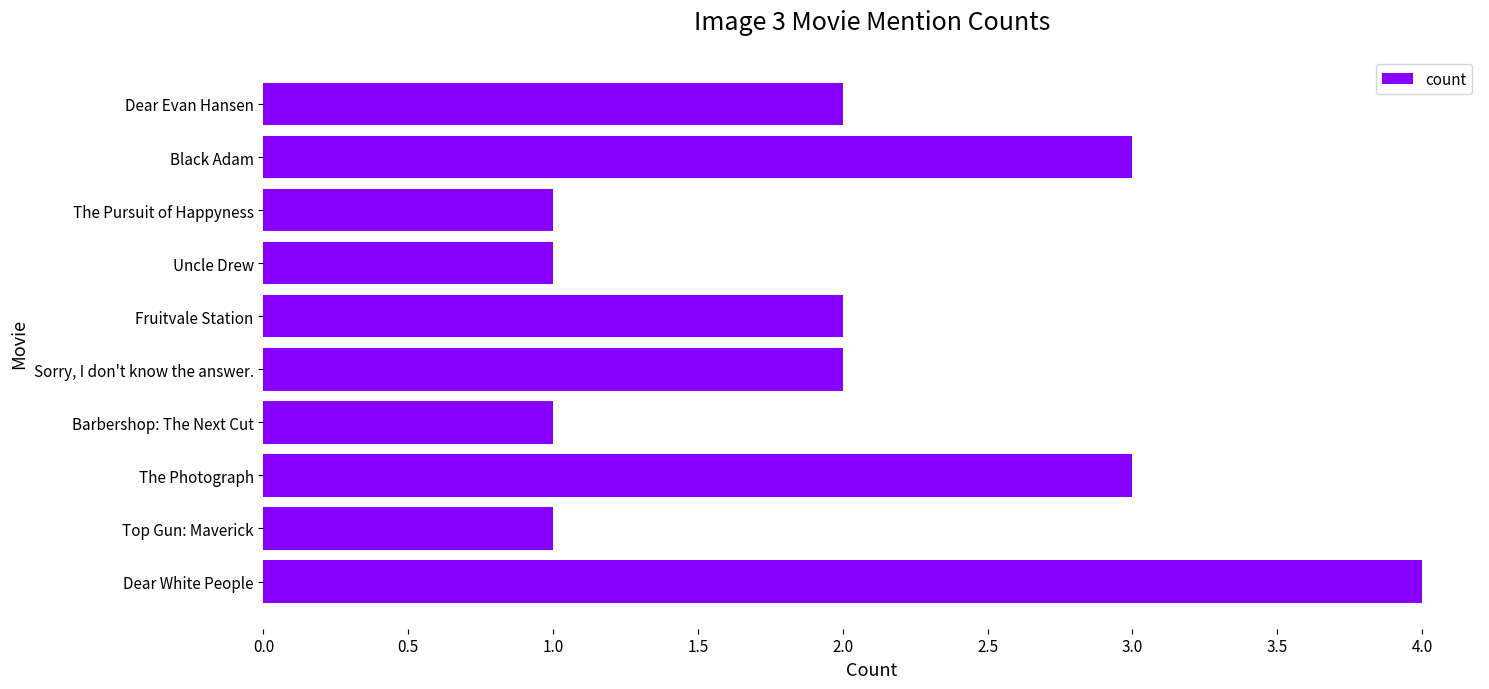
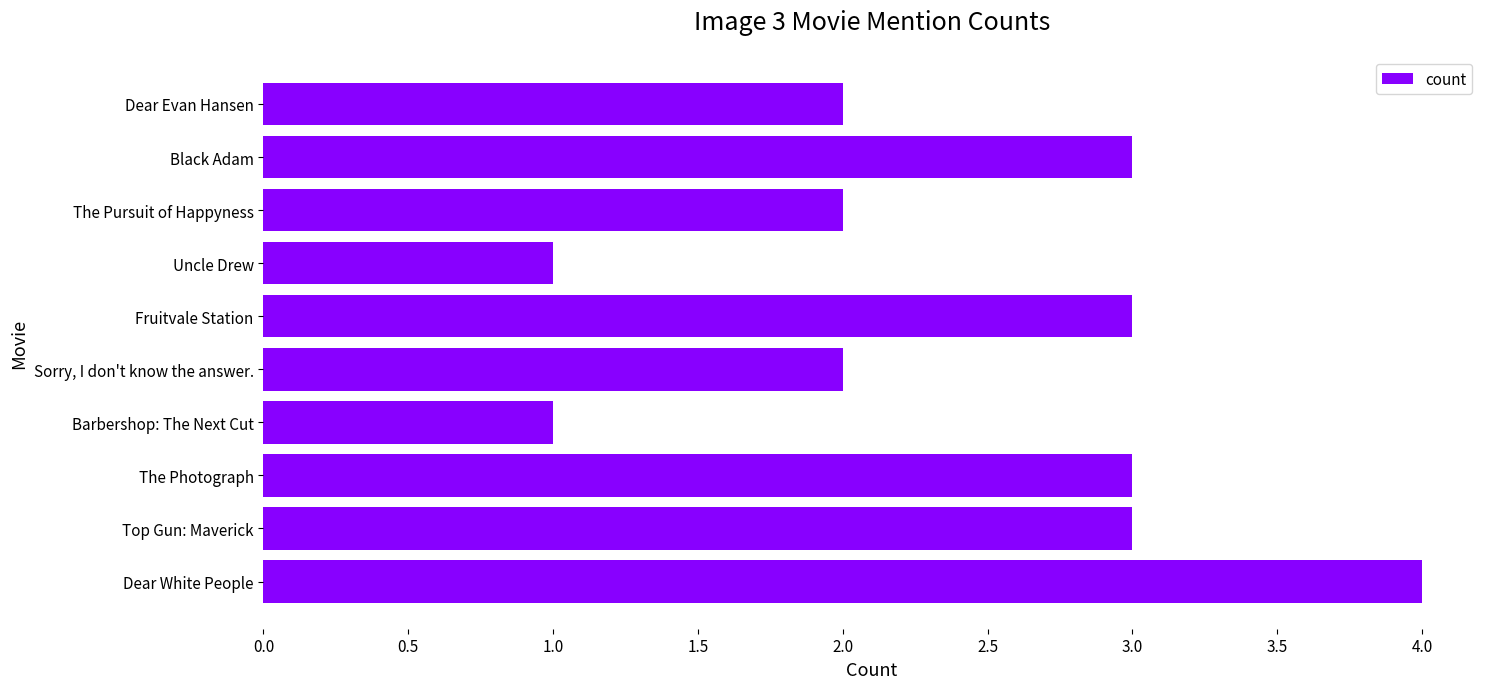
  {
    "Dear Evan Hansen": 2,
    "Black Adam": 3,
-   "The Pursuit of Happyness": 1,
+   "The Pursuit of Happyness": 2,
    "Uncle Drew": 1,
-   "Fruitvale Station": 2,
+   "Fruitvale Station": 3,
    "Sorry, I don't know the answer.": 2,
    "Barbershop: The Next Cut": 1,
    "The Photograph": 3,
-   "Top Gun: Maverick": 1,
+   "Top Gun: Maverick": 3,
    "Dear White People": 4
  }
